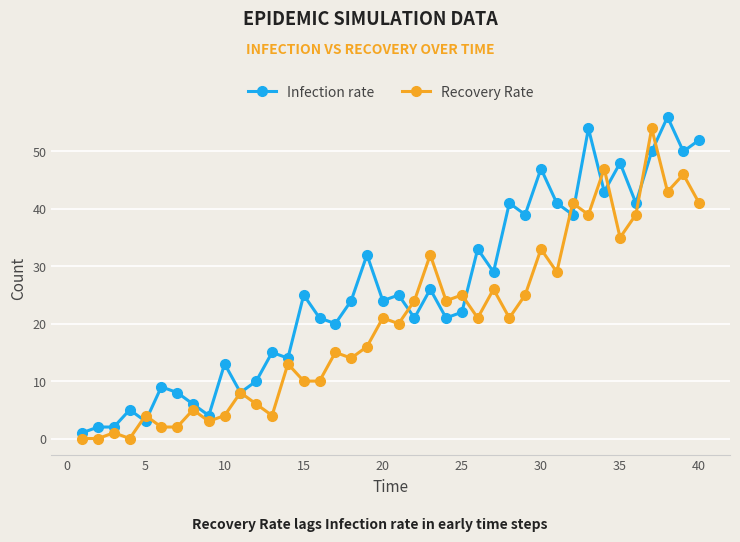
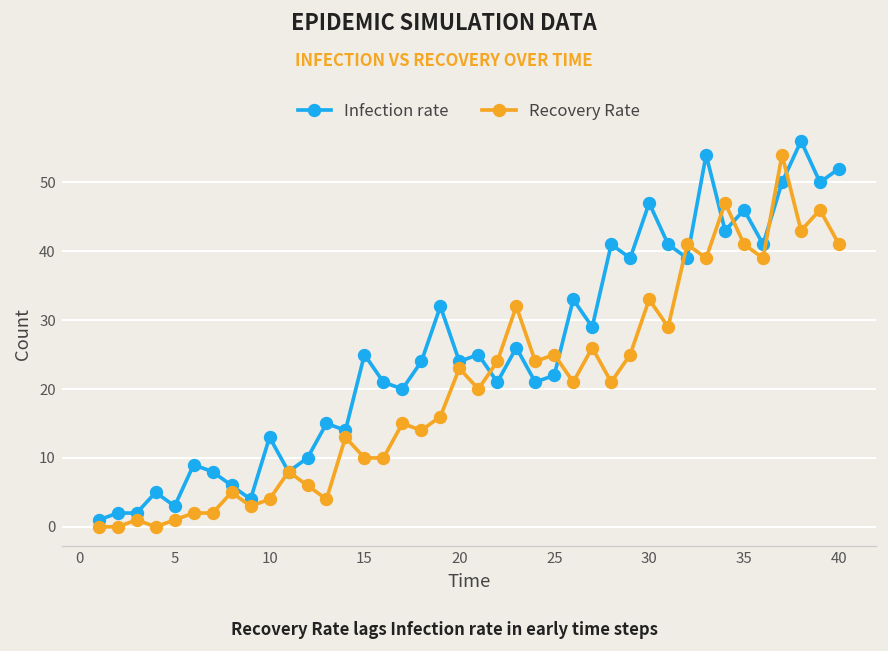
  {
    "Infection rate": {
      "5": 3,
      "10": 13,
      "15": 25,
      "20": 24,
      "25": 22,
      "30": 47,
-     "35": 48,
+     "35": 46,
      "40": 52
    },
    "Recovery Rate": {
-     "5": 4,
+     "5": 1,
      "10": 4,
      "15": 10,
-     "20": 21,
+     "20": 23,
      "25": 25,
      "30": 33,
-     "35": 35,
+     "35": 41,
      "40": 41
    }
  }
